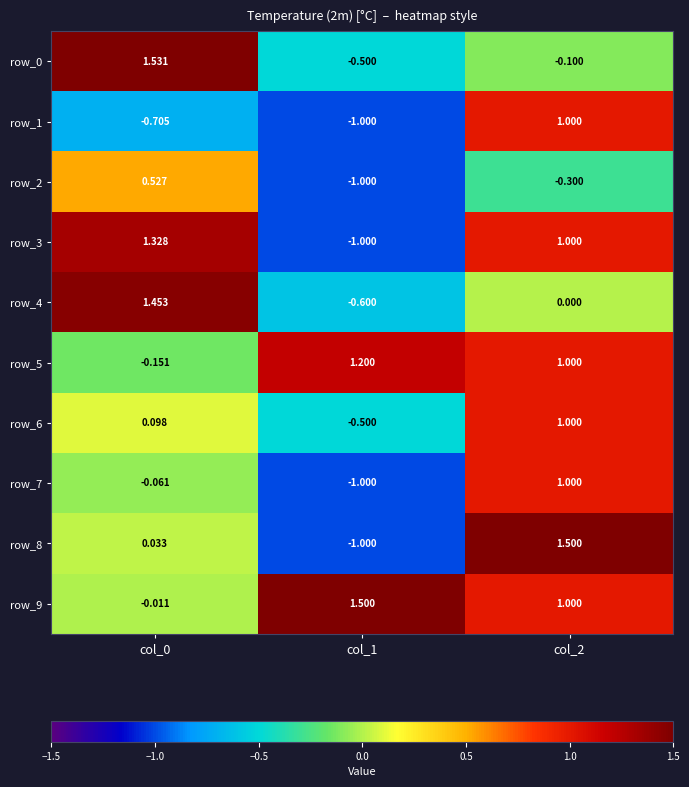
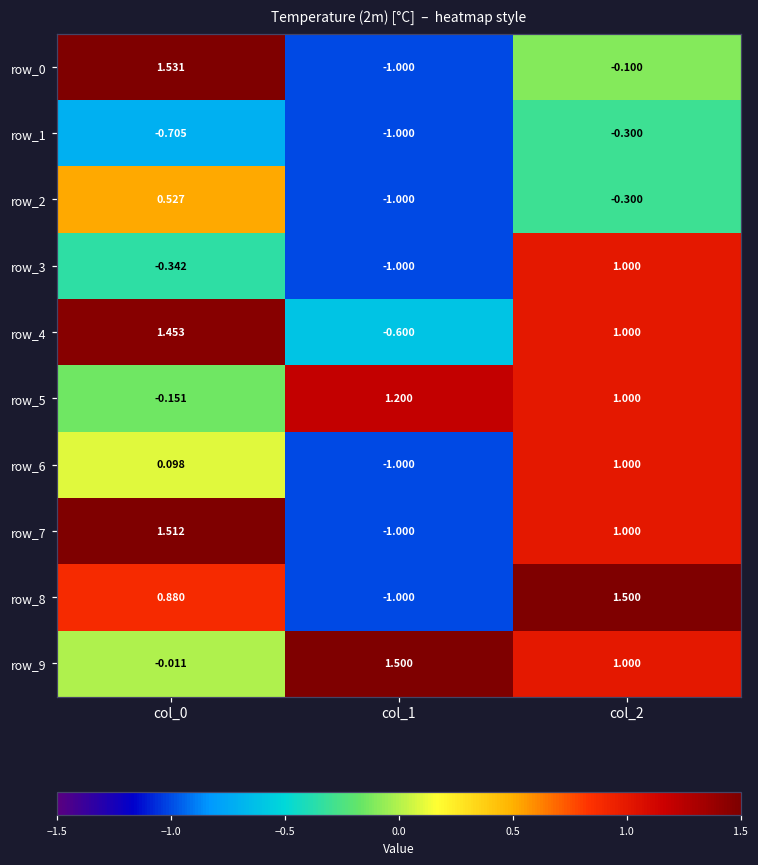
  {
    "row_0": {
      "col_0": 1.531,
-     "col_1": -0.500,
+     "col_1": -1.000,
      "col_2": -0.100
    },
    "row_1": {
      "col_0": -0.705,
      "col_1": -1.000,
-     "col_2": 1.000
+     "col_2": -0.300
    },
    "row_2": {
      "col_0": 0.527,
      "col_1": -1.000,
      "col_2": -0.300
    },
    "row_3": {
-     "col_0": 1.328,
+     "col_0": -0.342,
      "col_1": -1.000,
      "col_2": 1.000
    },
    "row_4": {
      "col_0": 1.453,
      "col_1": -0.600,
-     "col_2": 0.000
+     "col_2": 1.000
    },
    "row_5": {
      "col_0": -0.151,
      "col_1": 1.200,
      "col_2": 1.000
    },
    "row_6": {
      "col_0": 0.098,
-     "col_1": -0.500,
+     "col_1": -1.000,
      "col_2": 1.000
    },
    "row_7": {
-     "col_0": -0.061,
+     "col_0": 1.512,
      "col_1": -1.000,
      "col_2": 1.000
    },
    "row_8": {
-     "col_0": 0.033,
+     "col_0": 0.880,
      "col_1": -1.000,
      "col_2": 1.500
    },
    "row_9": {
      "col_0": -0.011,
      "col_1": 1.500,
      "col_2": 1.000
    }
  }
